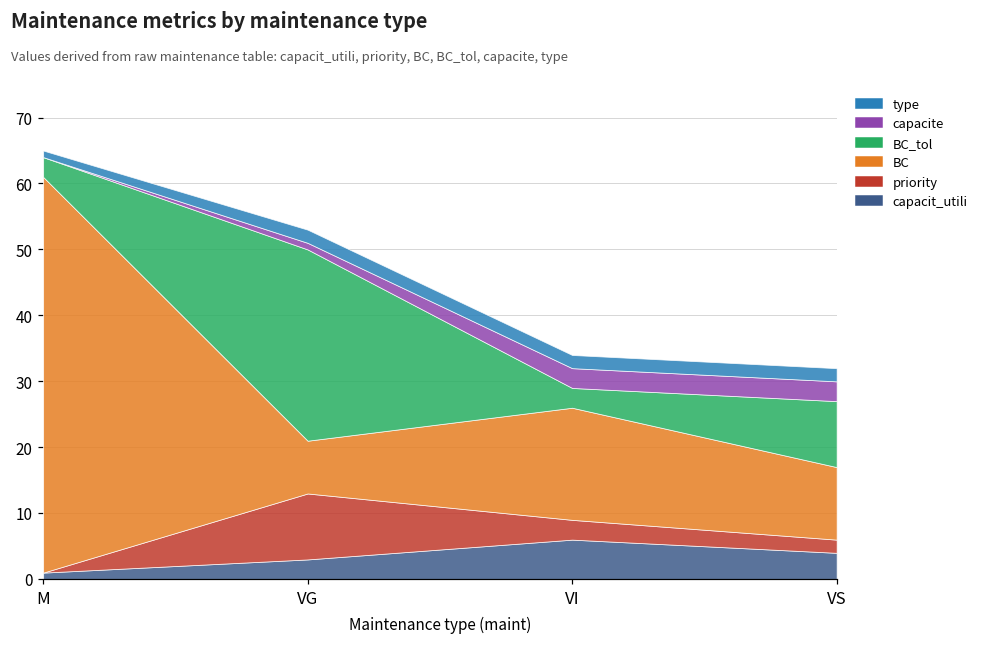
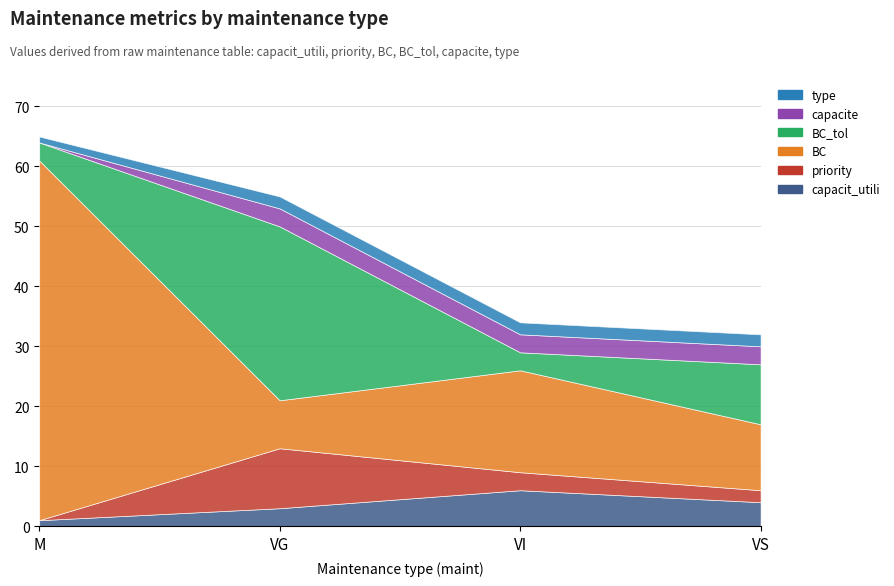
  {
    "capacit_utili": {
      "VG": 3,
      "VI": 6,
      "VS": 4
    },
    "priority": {
      "VG": 10,
      "VI": 3,
      "VS": 2
    },
    "BC": {
      "M": 60,
      "VG": 8,
      "VI": 17,
      "VS": 11
    },
    "BC_tol": {
      "VG": 29,
      "VI": 3,
      "VS": 10
    },
    "capacite": {
-     "VG": 1,
+     "VG": 3,
      "VI": 3,
      "VS": 3
    },
    "type": {
      "M": 1,
      "VG": 2,
      "VI": 2,
      "VS": 2
    }
  }
